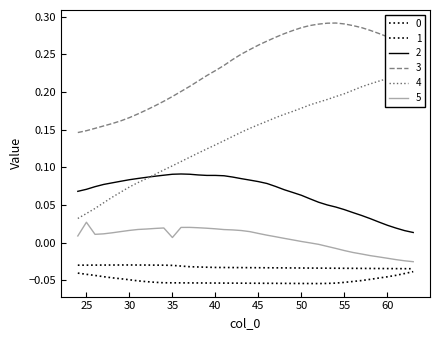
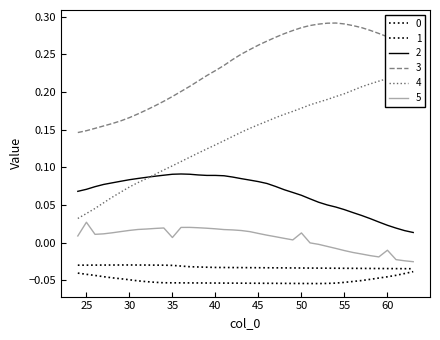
  {
    "5": {
      "25": 0.03,
      "30": 0.02,
      "35": 0.01,
      "40": 0.02,
      "45": 0.01,
-     "50": 0.00,
+     "50": 0.01,
      "55": -0.01,
-     "60": -0.02
+     "60": -0.01
    }
  }
